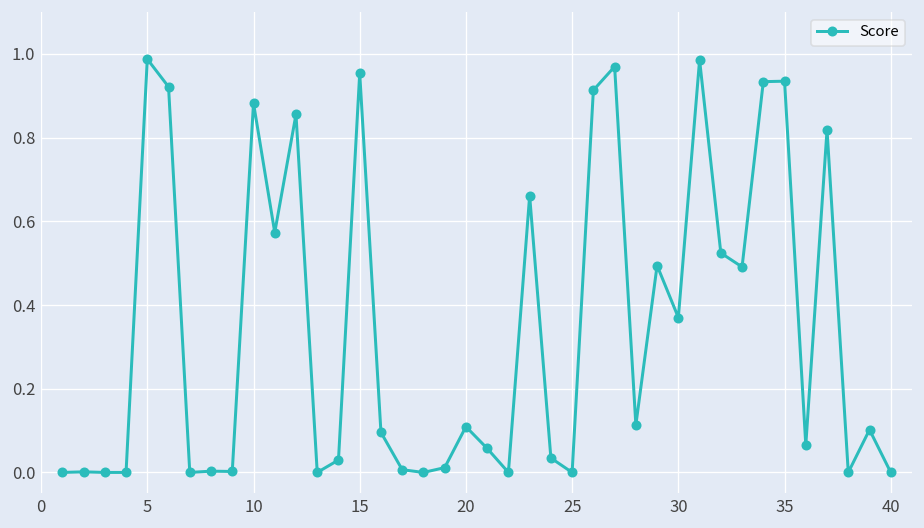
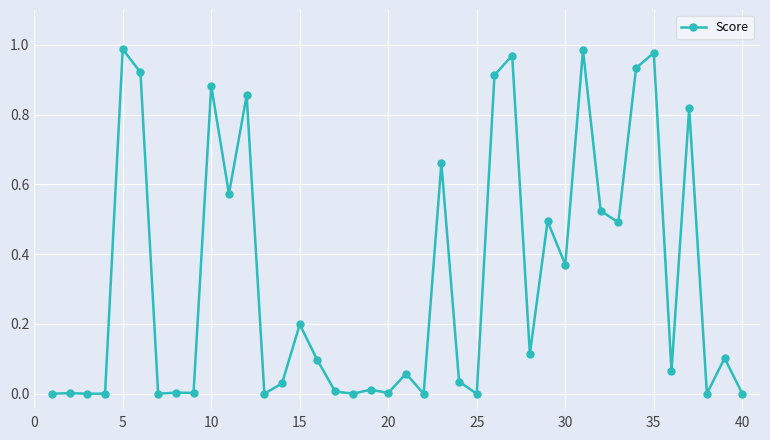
  {
    "5": 0.99,
    "10": 0.88,
-   "15": 0.95,
-   "20": 0.11,
+   "15": 0.20,
+   "20": 0.00,
    "25": 0.00,
    "30": 0.37,
-   "35": 0.93,
+   "35": 0.98,
    "40": 0.00
  }
